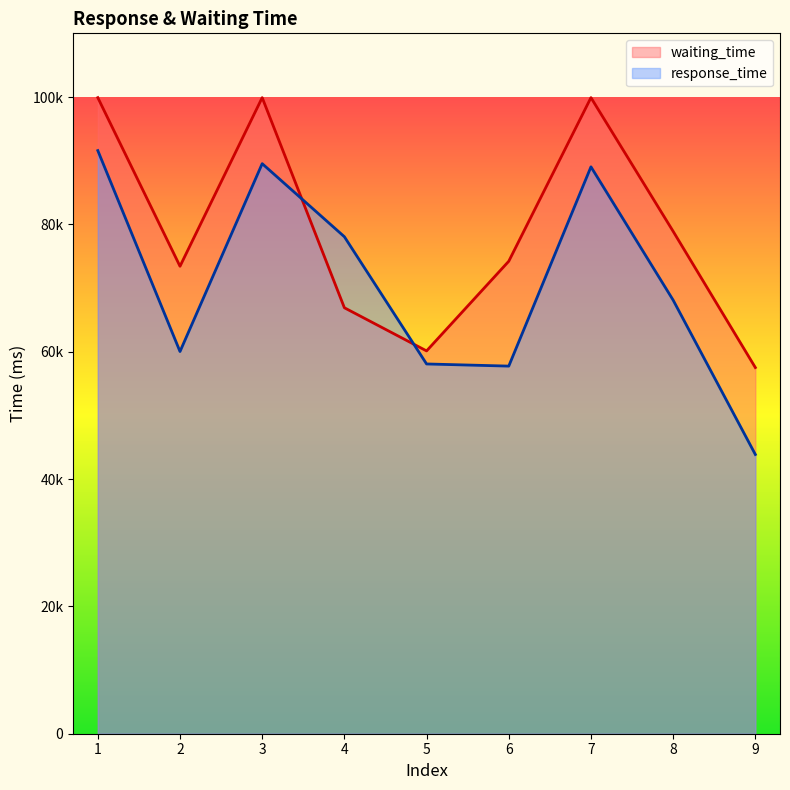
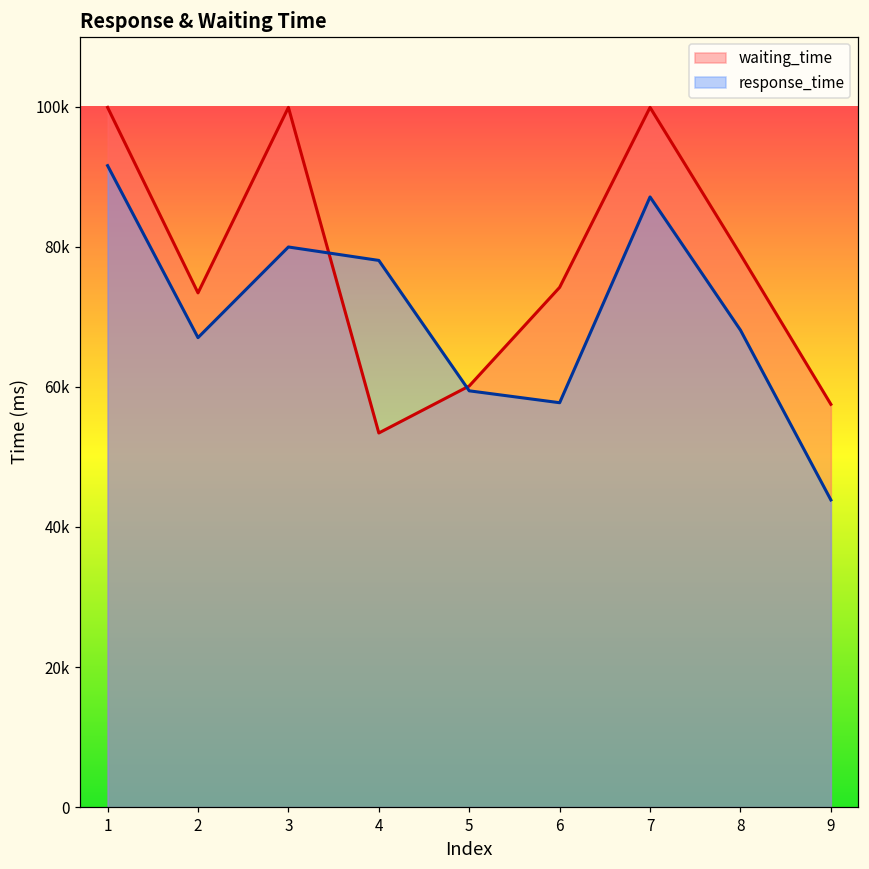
  {
    "waiting_time": {
      "1": 100000,
      "2": 73000,
      "3": 100000,
-     "4": 67000,
+     "4": 53000,
      "5": 60000,
      "6": 74000,
      "7": 100000,
      "8": 79000,
      "9": 58000
    },
    "response_time": {
      "1": 92000,
-     "2": 60000,
-     "3": 90000,
+     "2": 67000,
+     "3": 80000,
      "4": 78000,
-     "5": 58000,
+     "5": 59000,
      "6": 58000,
-     "7": 89000,
+     "7": 87000,
      "8": 68000,
      "9": 44000
    }
  }
